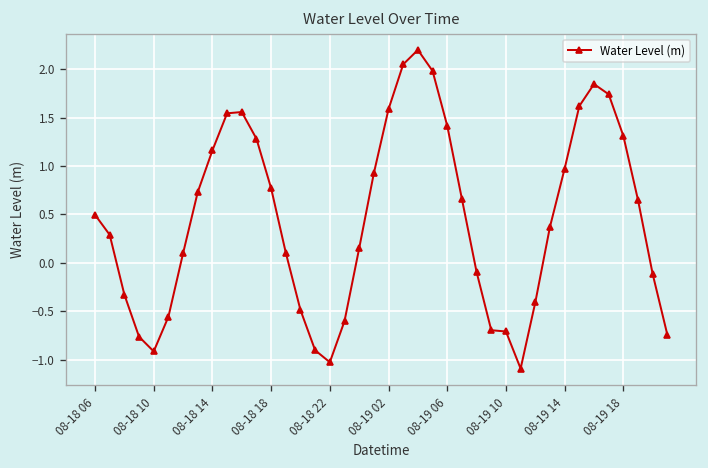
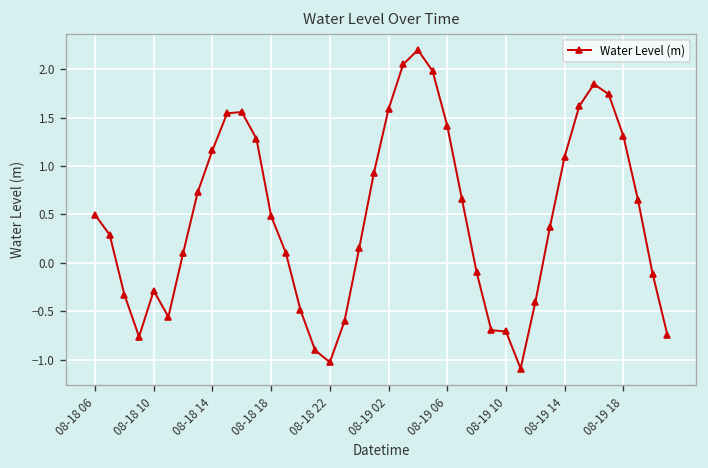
  {
    "08-18 06": 0.5,
-   "08-18 10": -0.9,
+   "08-18 10": -0.3,
    "08-18 14": 1.2,
-   "08-18 18": 0.8,
+   "08-18 18": 0.5,
    "08-18 22": -1.0,
    "08-19 02": 1.6,
    "08-19 06": 1.4,
    "08-19 10": -0.7,
-   "08-19 14": 1.0,
+   "08-19 14": 1.1,
    "08-19 18": 1.3
  }
